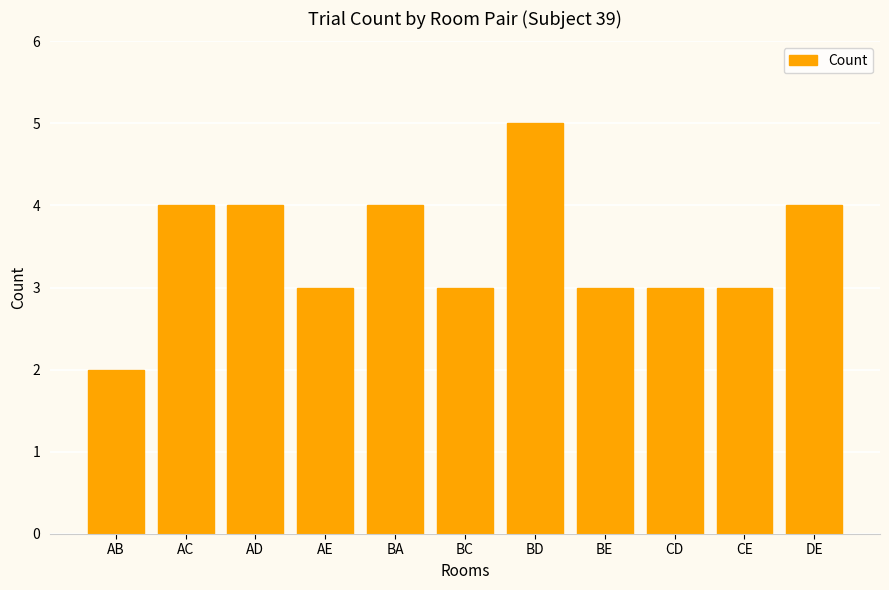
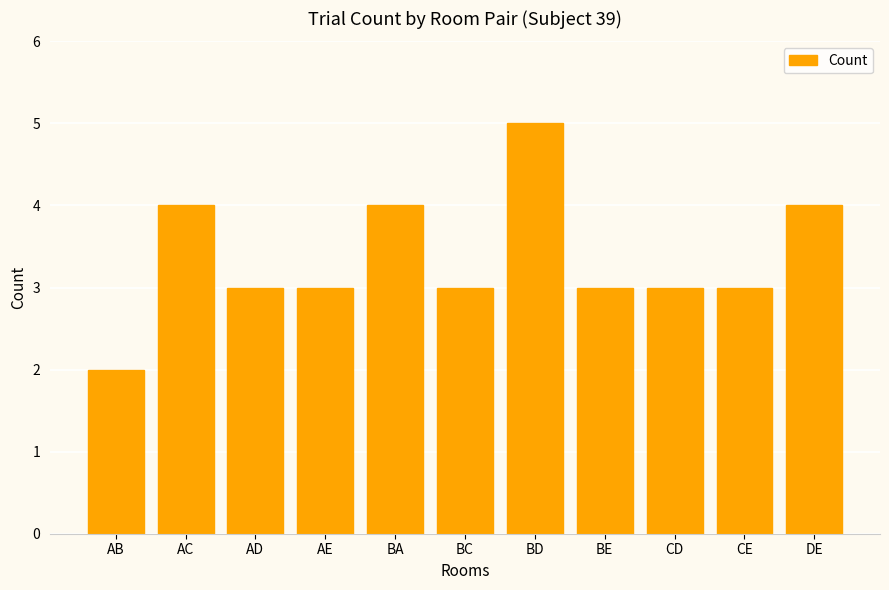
  {
    "AB": 2,
    "AC": 4,
-   "AD": 4,
+   "AD": 3,
    "AE": 3,
    "BA": 4,
    "BC": 3,
    "BD": 5,
    "BE": 3,
    "CD": 3,
    "CE": 3,
    "DE": 4
  }
